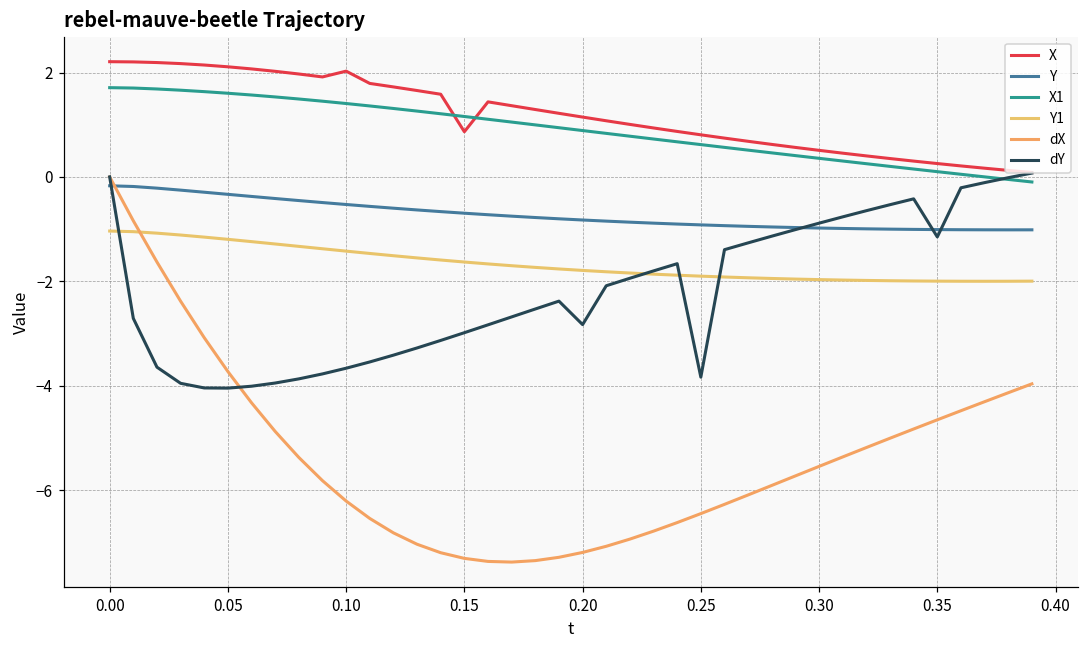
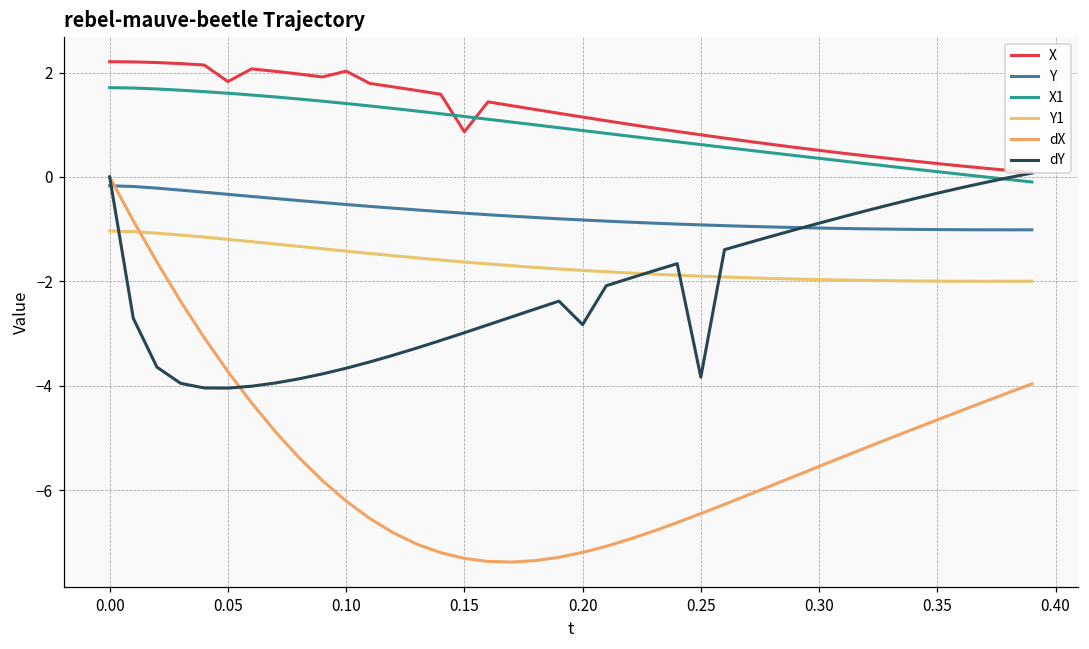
  {
    "X": {
      "0.00": 2.2,
-     "0.05": 2.1,
+     "0.05": 1.8,
      "0.10": 2.0,
      "0.15": 0.9,
      "0.20": 1.1,
      "0.25": 0.8,
      "0.30": 0.5,
      "0.35": 0.3
    },
    "dY": {
      "0.05": -4.0,
      "0.10": -3.7,
      "0.15": -3.0,
      "0.20": -2.8,
      "0.25": -3.8,
      "0.30": -0.9,
-     "0.35": -1.2
+     "0.35": -0.3
    }
  }
